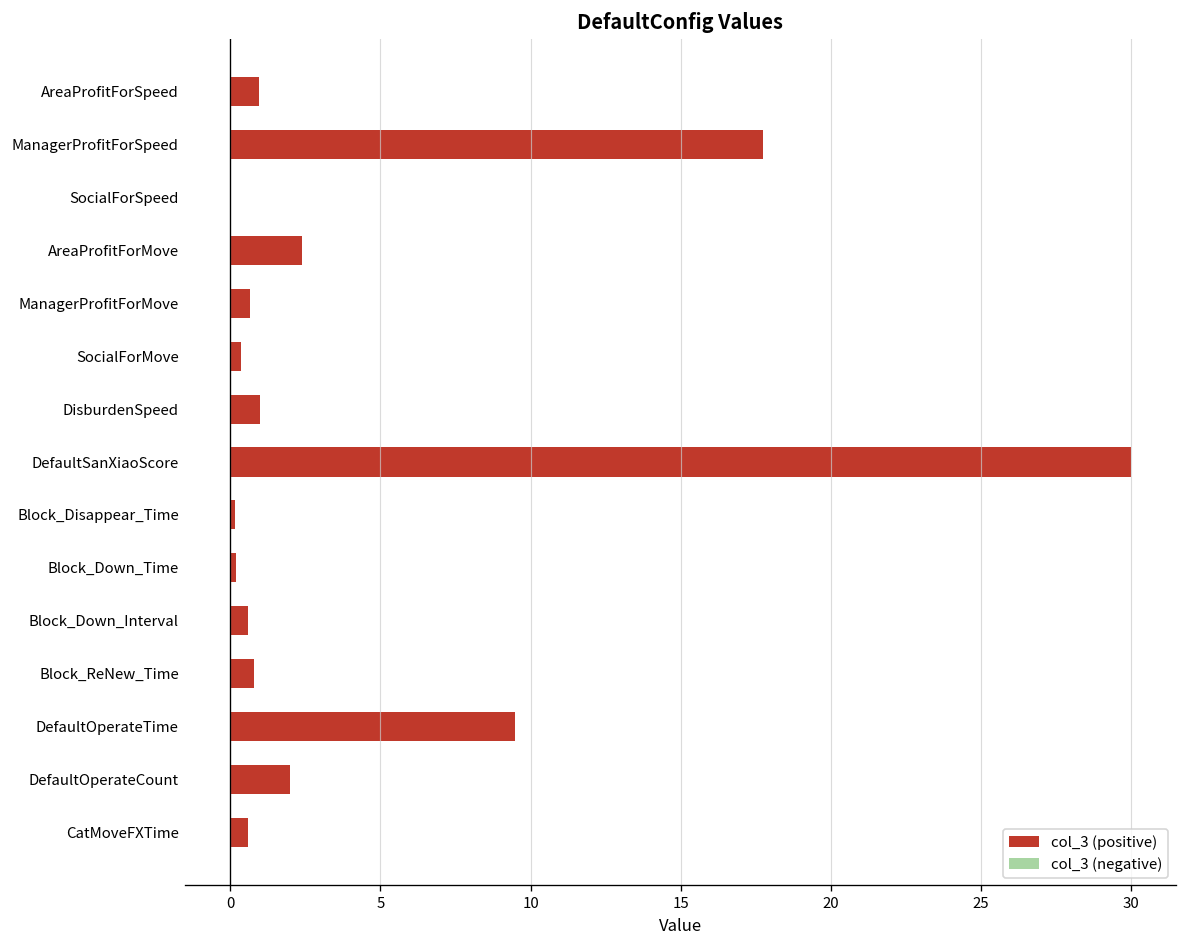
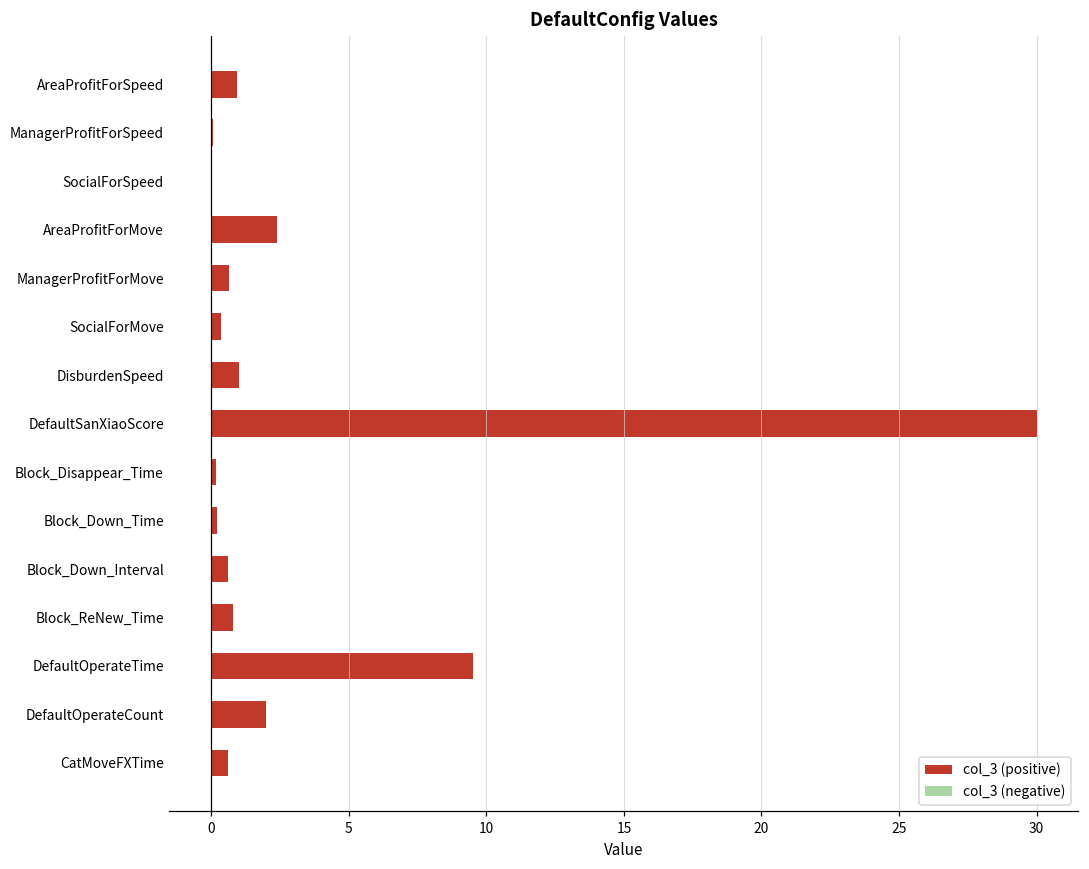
  {
    "AreaProfitForSpeed": 0.9,
-   "ManagerProfitForSpeed": 17.8,
+   "ManagerProfitForSpeed": 0.1,
    "AreaProfitForMove": 2.4,
    "ManagerProfitForMove": 0.7,
    "SocialForMove": 0.4,
    "DisburdenSpeed": 1.0,
    "DefaultSanXiaoScore": 30.0,
    "Block_Disappear_Time": 0.2,
    "Block_Down_Time": 0.2,
    "Block_Down_Interval": 0.6,
    "Block_ReNew_Time": 0.8,
    "DefaultOperateTime": 9.5,
    "DefaultOperateCount": 2.0,
    "CatMoveFXTime": 0.6
  }
